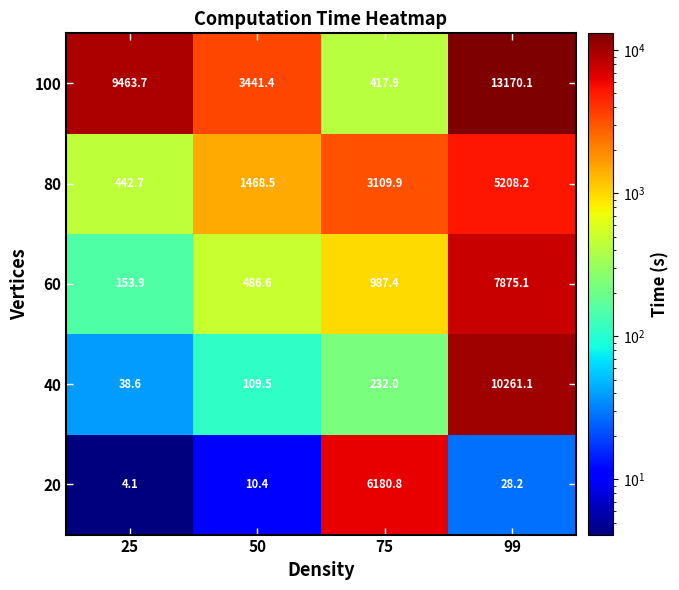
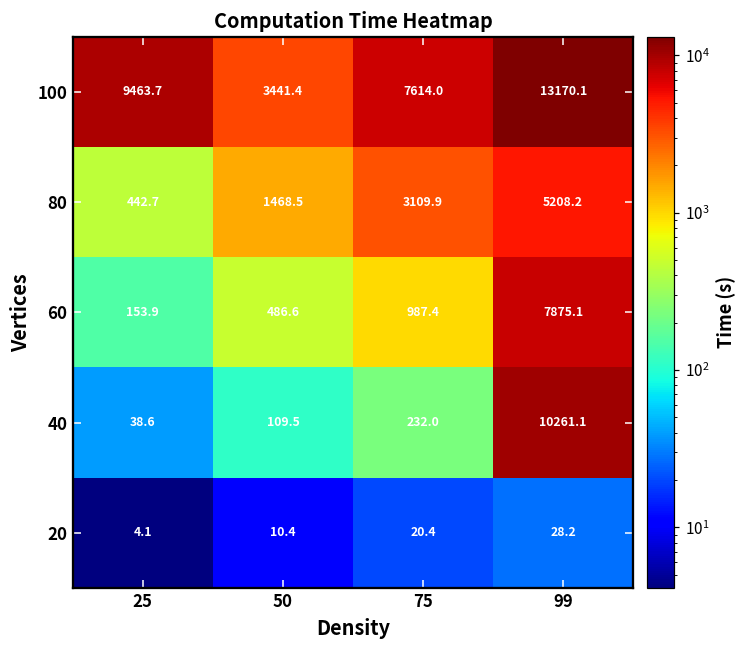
  {
    "100": {
      "25": 9463.7,
      "50": 3441.4,
-     "75": 417.9,
+     "75": 7614.0,
      "99": 13170.1
    },
    "80": {
      "25": 442.7,
      "50": 1468.5,
      "75": 3109.9,
      "99": 5208.2
    },
    "60": {
      "25": 153.9,
      "50": 486.6,
      "75": 987.4,
      "99": 7875.1
    },
    "40": {
      "25": 38.6,
      "50": 109.5,
      "75": 232.0,
      "99": 10261.1
    },
    "20": {
      "25": 4.1,
      "50": 10.4,
-     "75": 6180.8,
+     "75": 20.4,
      "99": 28.2
    }
  }
